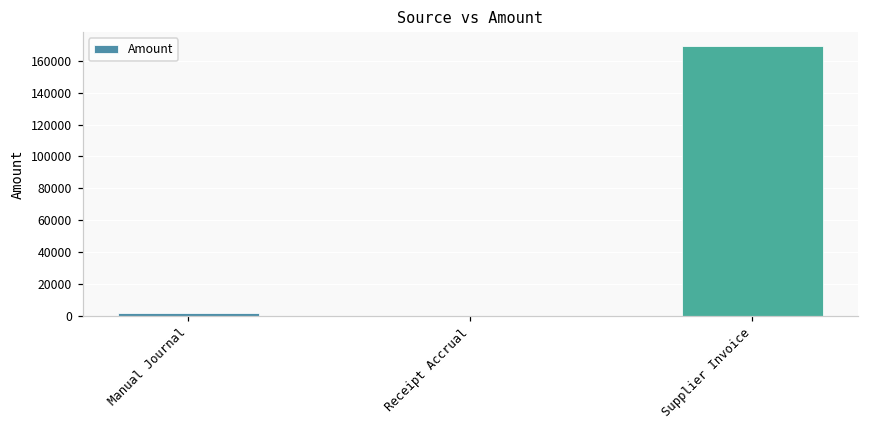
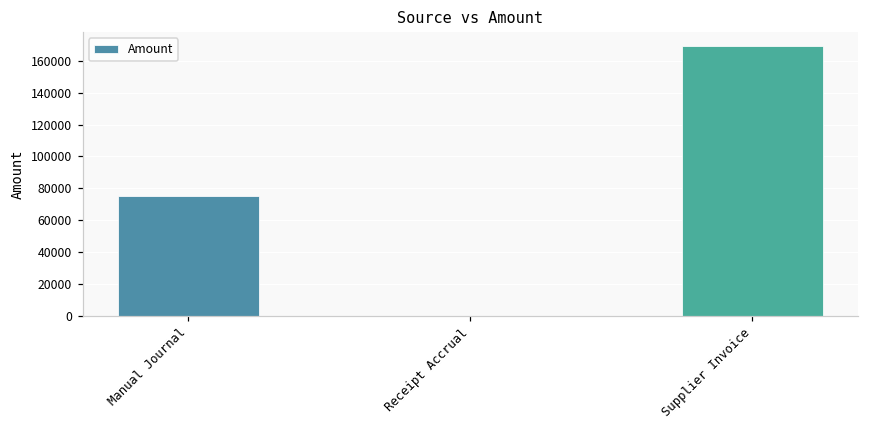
  {
-   "Manual Journal": 2000,
+   "Manual Journal": 75000,
    "Supplier Invoice": 169000
  }
